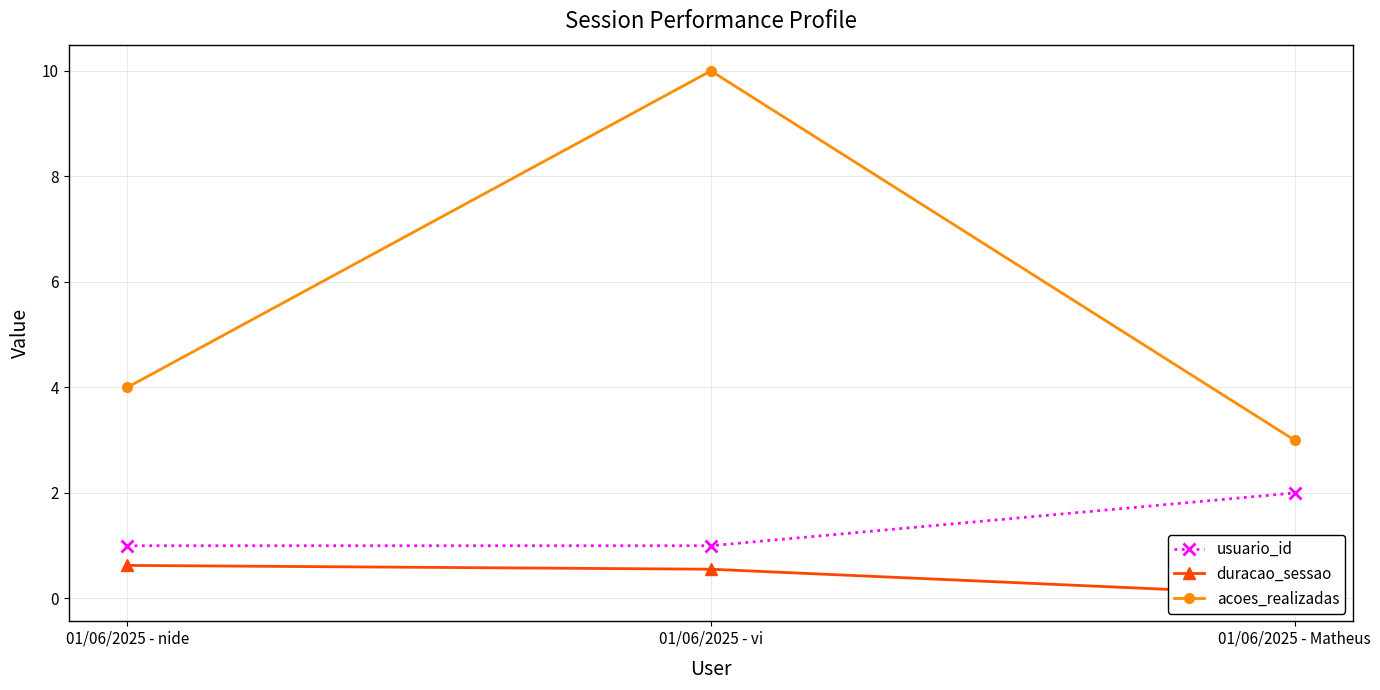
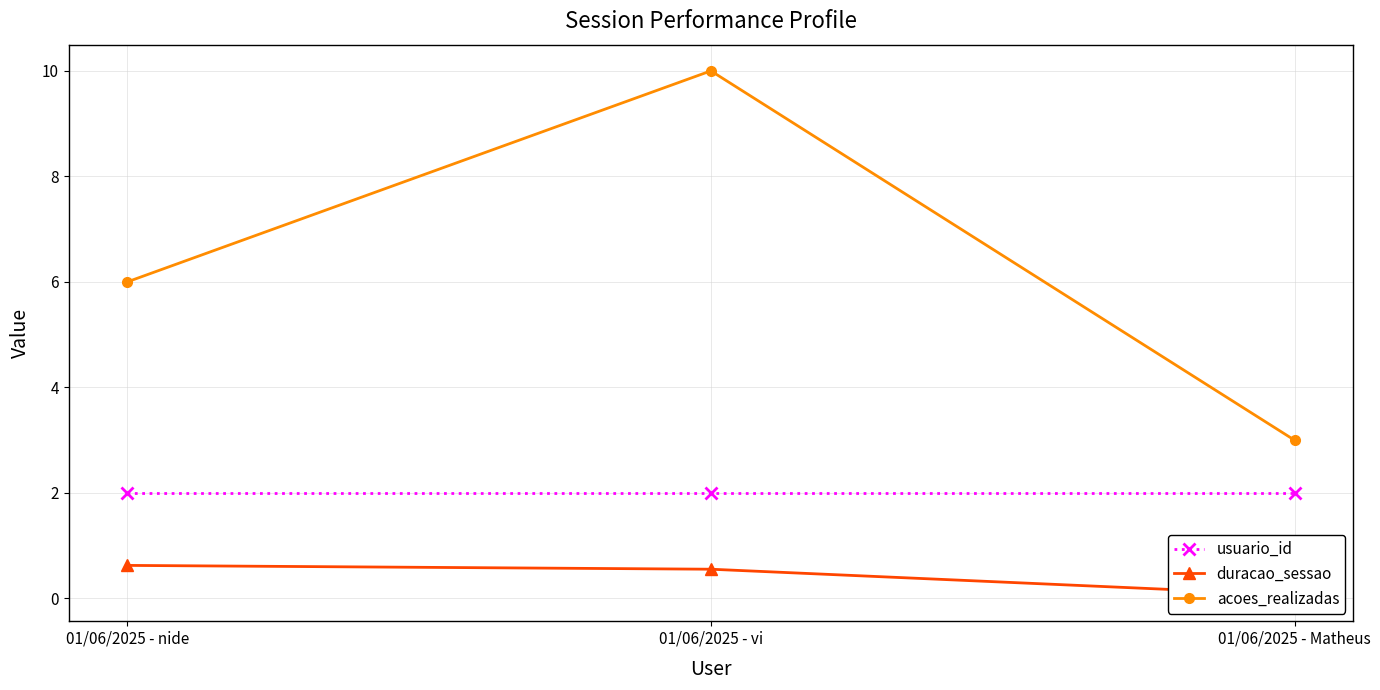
  {
    "usuario_id": {
-     "01/06/2025 - nide": 1,
-     "01/06/2025 - vi": 1,
+     "01/06/2025 - nide": 2,
+     "01/06/2025 - vi": 2,
      "01/06/2025 - Matheus": 2
    },
    "duracao_sessao": {
      "01/06/2025 - nide": 0.6,
      "01/06/2025 - vi": 0.6
    },
    "acoes_realizadas": {
-     "01/06/2025 - nide": 4,
+     "01/06/2025 - nide": 6,
      "01/06/2025 - vi": 10,
      "01/06/2025 - Matheus": 3
    }
  }
